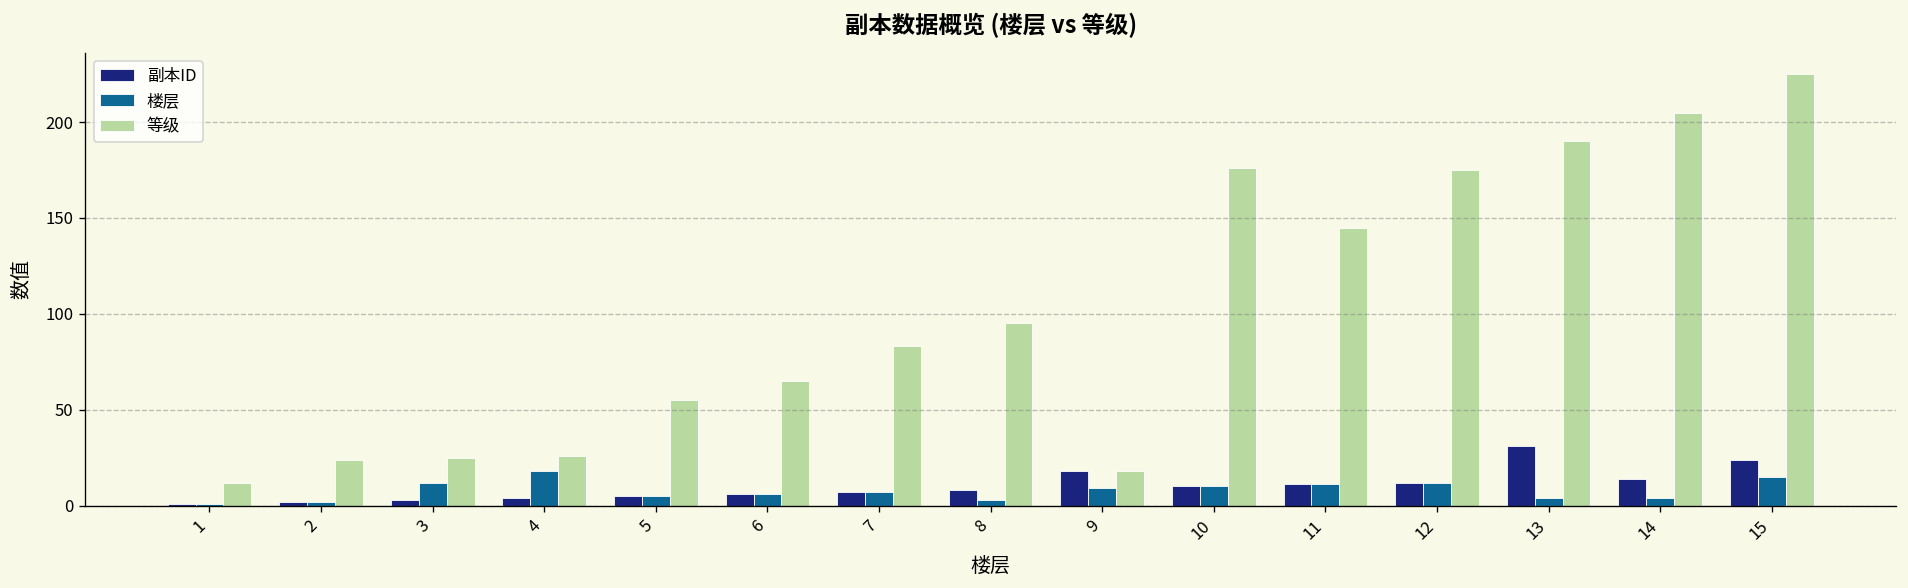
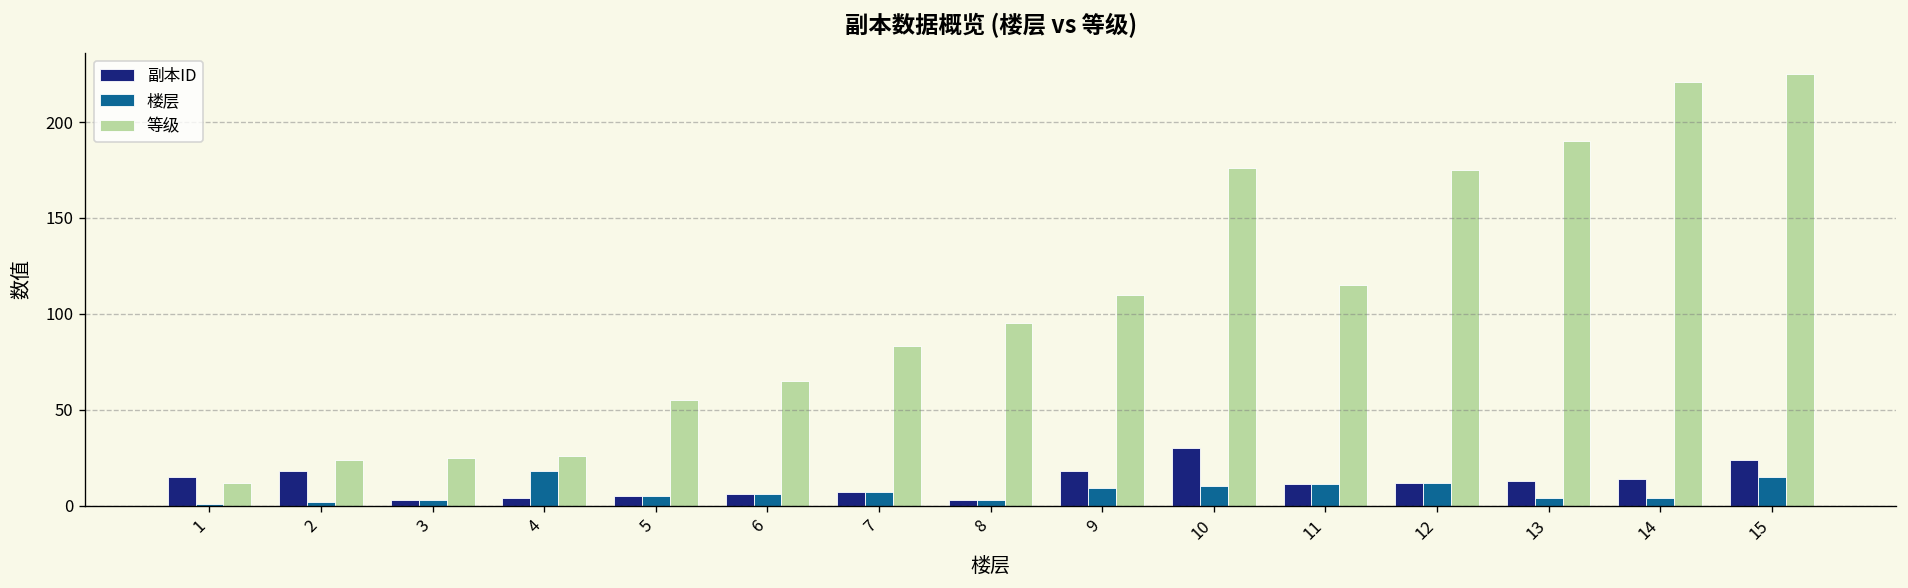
  {
    "副本ID": {
-     "1": 1,
-     "2": 2,
+     "1": 15,
+     "2": 18,
      "3": 3,
      "4": 4,
      "5": 5,
      "6": 6,
      "7": 7,
-     "8": 8,
+     "8": 3,
      "9": 18,
-     "10": 10,
+     "10": 30,
      "11": 11,
      "12": 12,
-     "13": 31,
+     "13": 13,
      "14": 14,
      "15": 24
    },
    "楼层": {
      "2": 2,
-     "3": 12,
+     "3": 3,
      "4": 18,
      "5": 5,
      "6": 6,
      "7": 7,
      "8": 3,
      "9": 9,
      "10": 10,
      "11": 11,
      "12": 12,
      "13": 4,
      "14": 4,
      "15": 15
    },
    "等级": {
      "1": 12,
      "2": 24,
      "3": 25,
      "4": 26,
      "5": 55,
      "6": 65,
      "7": 83,
      "8": 95,
-     "9": 18,
+     "9": 110,
      "10": 176,
-     "11": 145,
+     "11": 115,
      "12": 175,
      "13": 190,
-     "14": 205,
+     "14": 221,
      "15": 225
    }
  }
